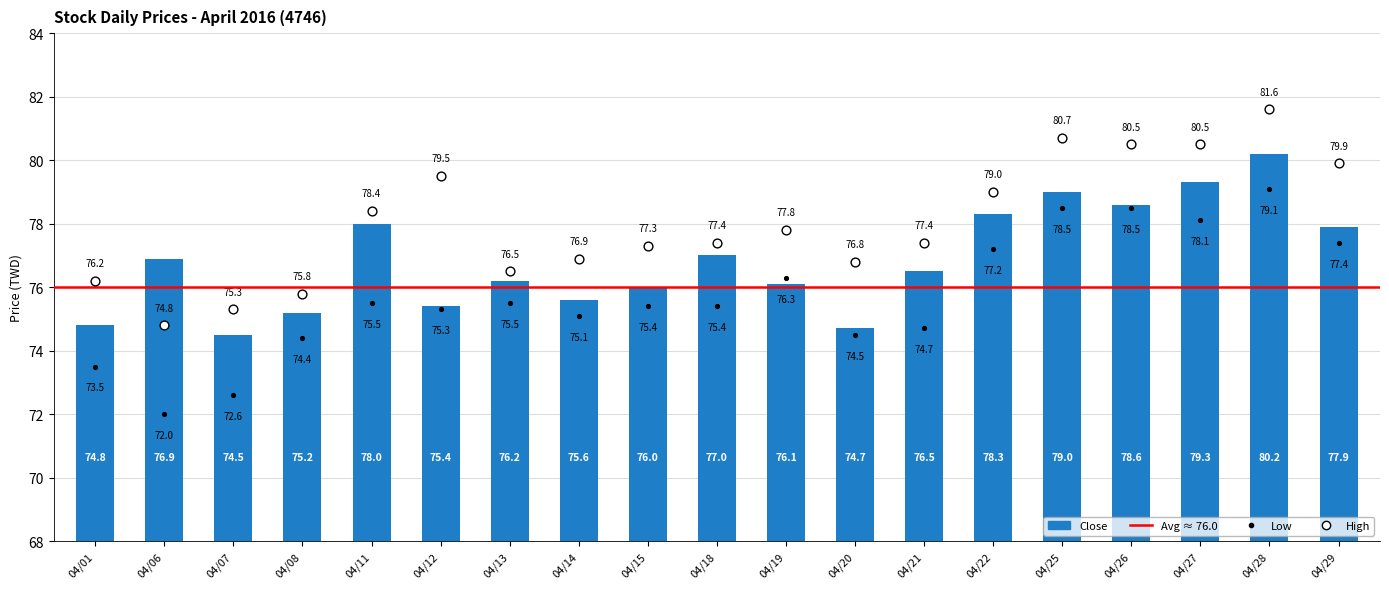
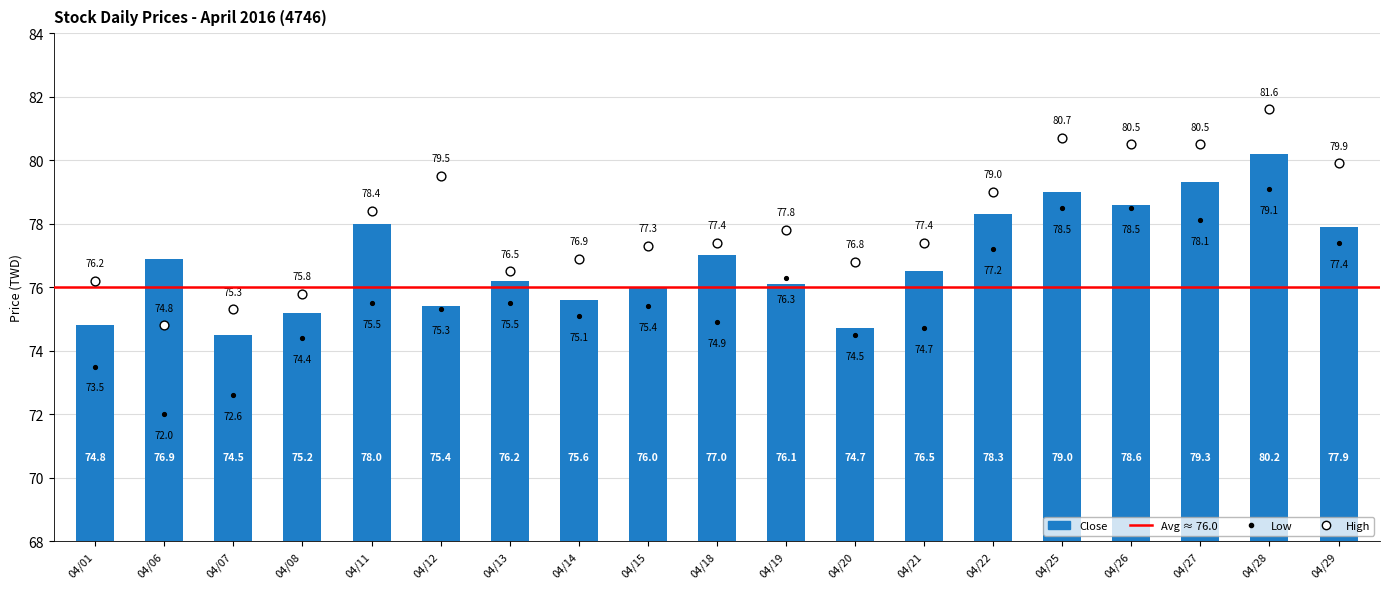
  {
    "Close": {
      "04/01": 74.8,
      "04/06": 76.9,
      "04/07": 74.5,
      "04/08": 75.2,
      "04/11": 78.0,
      "04/12": 75.4,
      "04/13": 76.2,
      "04/14": 75.6,
      "04/15": 76.0,
      "04/18": 77.0,
      "04/19": 76.1,
      "04/20": 74.7,
      "04/21": 76.5,
      "04/22": 78.3,
      "04/25": 79.0,
      "04/26": 78.6,
      "04/27": 79.3,
      "04/28": 80.2,
      "04/29": 77.9
    },
    "Low": {
-     "04/18": 75.4
+     "04/18": 74.9
    }
  }
